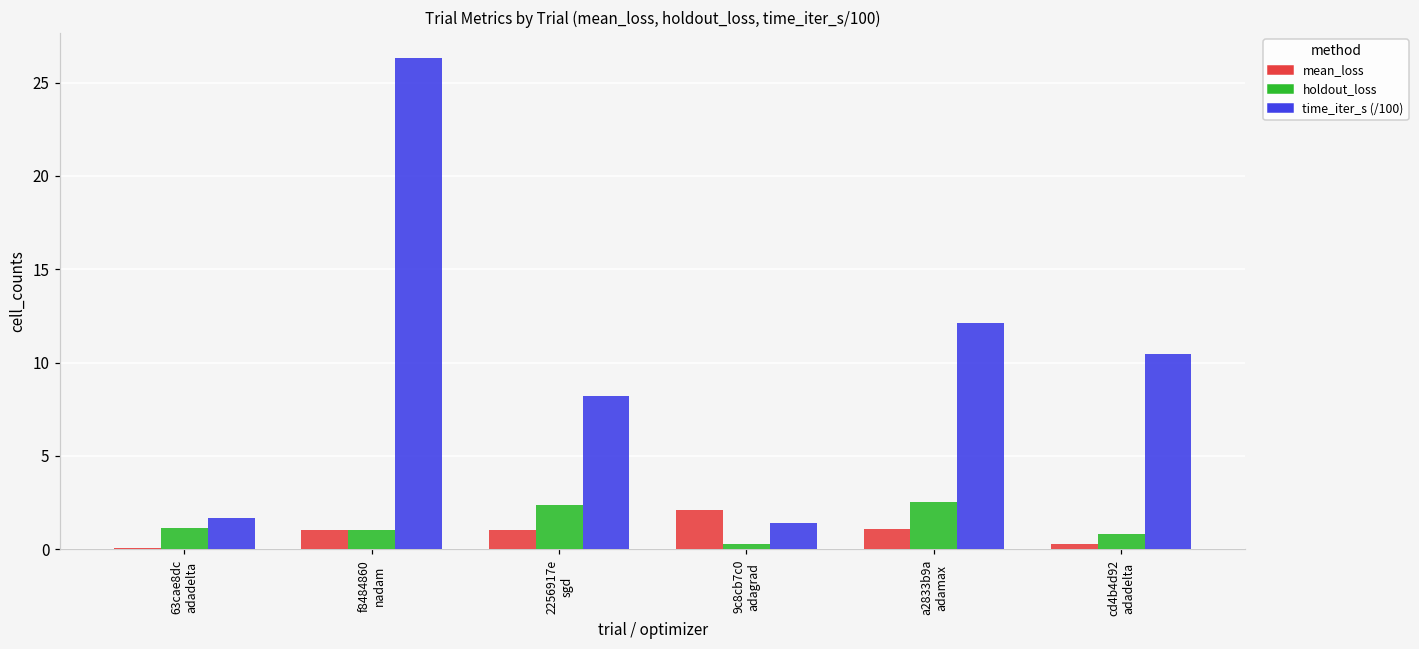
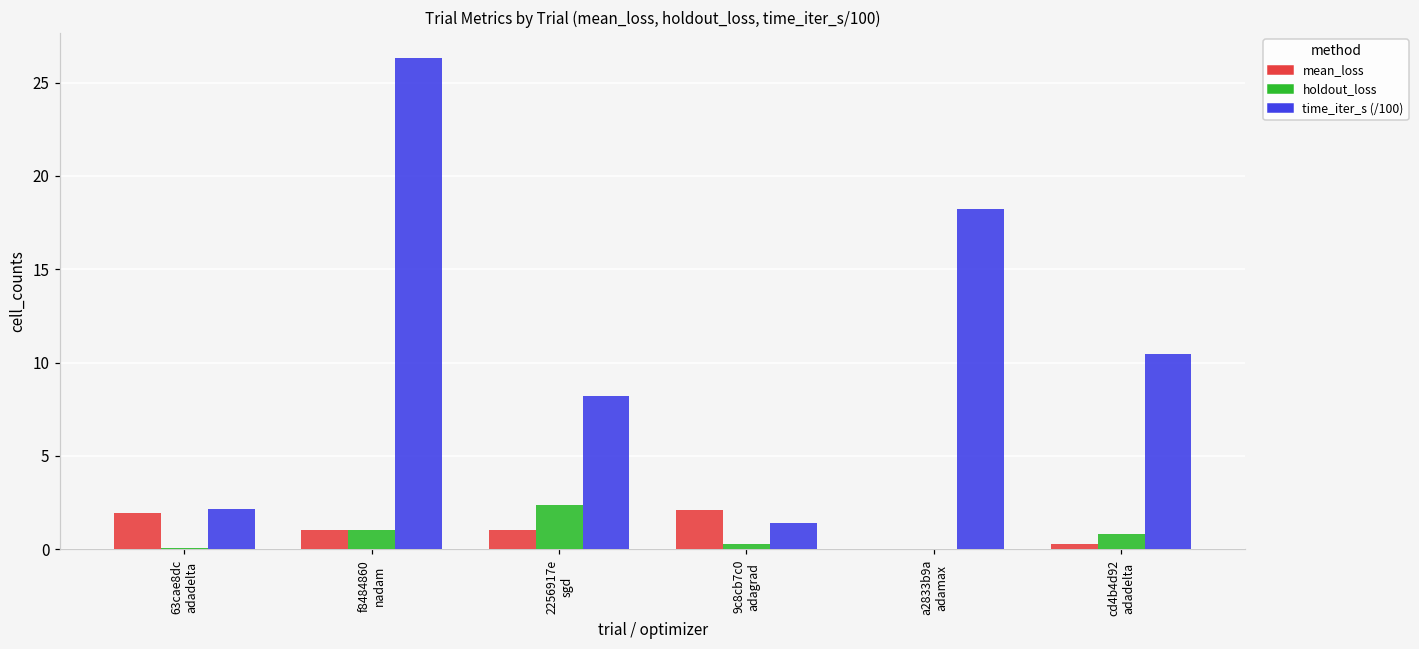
  {
    "mean_loss": {
-     "63cae8dc adadelta": 0.1,
+     "63cae8dc adadelta": 1.9,
      "f8484860 nadam": 1.0,
      "2256917e sgd": 1.0,
      "9c8cb7c0 adagrad": 2.1,
-     "a2833b9a adamax": 1.1,
+     "a2833b9a adamax": 0.0,
      "cd4b4d92 adadelta": 0.3
    },
    "holdout_loss": {
-     "63cae8dc adadelta": 1.1,
+     "63cae8dc adadelta": 0.1,
      "f8484860 nadam": 1.0,
      "2256917e sgd": 2.4,
      "9c8cb7c0 adagrad": 0.3,
-     "a2833b9a adamax": 2.5,
+     "a2833b9a adamax": 0.0,
      "cd4b4d92 adadelta": 0.8
    },
    "time_iter_s (/100)": {
-     "63cae8dc adadelta": 1.7,
+     "63cae8dc adadelta": 2.2,
      "f8484860 nadam": 26.3,
      "2256917e sgd": 8.2,
      "9c8cb7c0 adagrad": 1.4,
-     "a2833b9a adamax": 12.1,
+     "a2833b9a adamax": 18.2,
      "cd4b4d92 adadelta": 10.4
    }
  }
